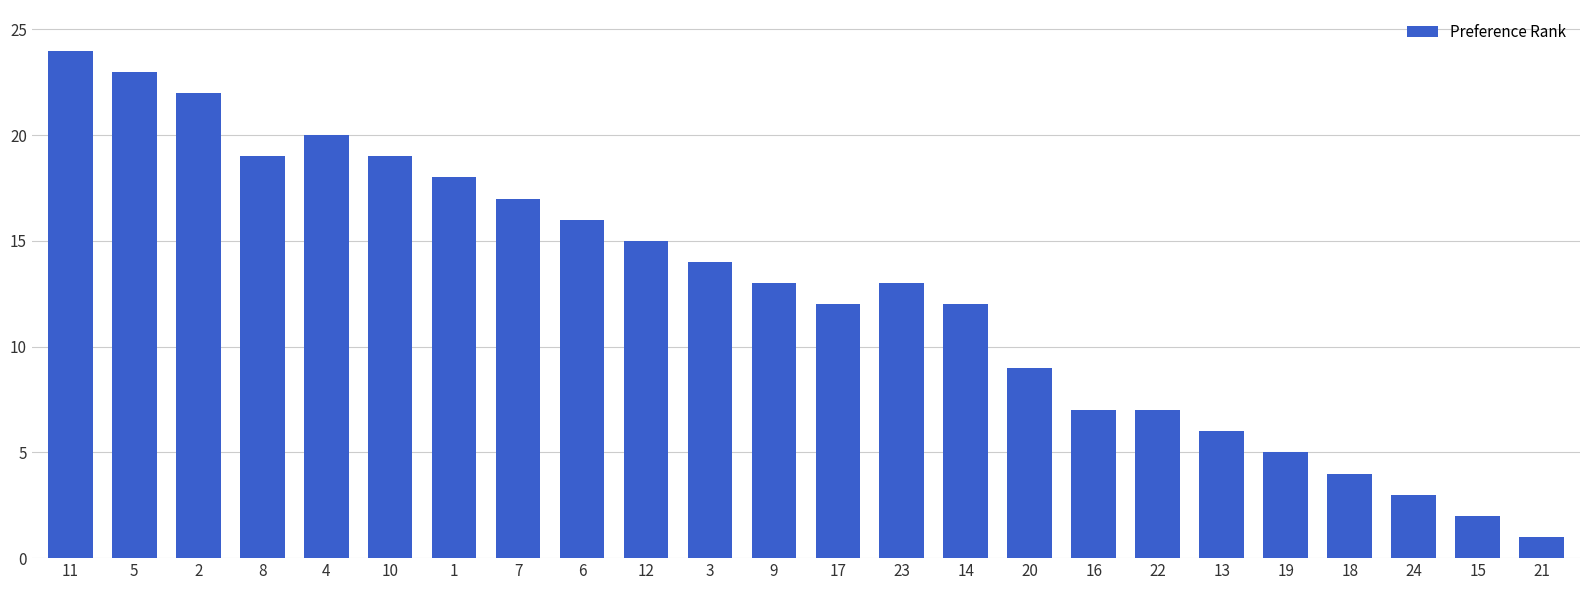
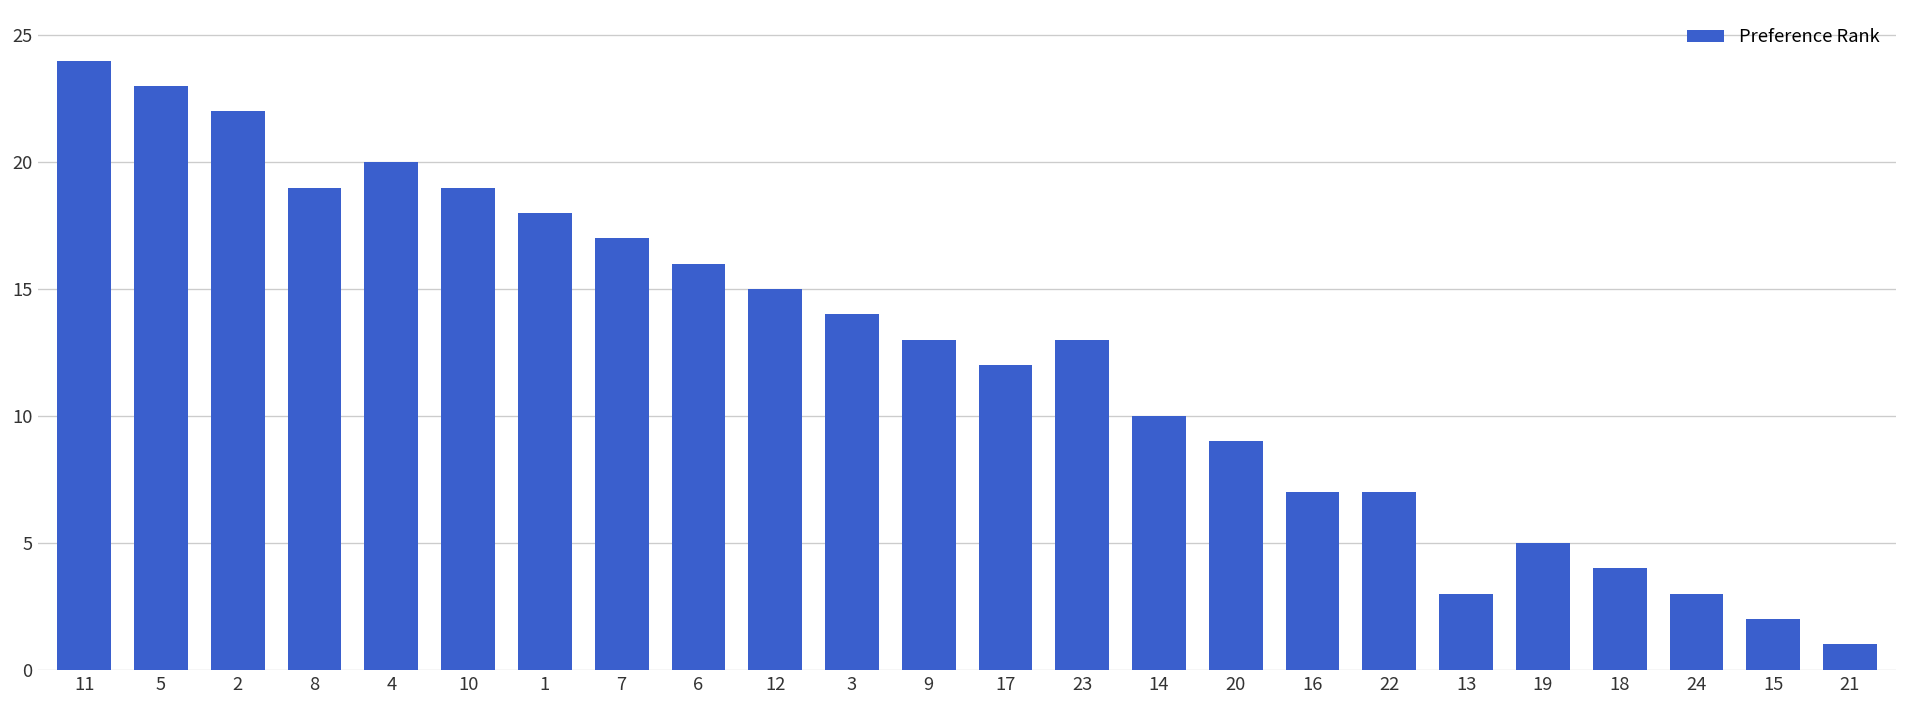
  {
    "11": 24,
    "5": 23,
    "2": 22,
    "8": 19,
    "4": 20,
    "10": 19,
    "1": 18,
    "7": 17,
    "6": 16,
    "12": 15,
    "3": 14,
    "9": 13,
    "17": 12,
    "23": 13,
-   "14": 12,
+   "14": 10,
    "20": 9,
    "16": 7,
    "22": 7,
-   "13": 6,
+   "13": 3,
    "19": 5,
    "18": 4,
    "24": 3,
    "15": 2,
    "21": 1
  }
